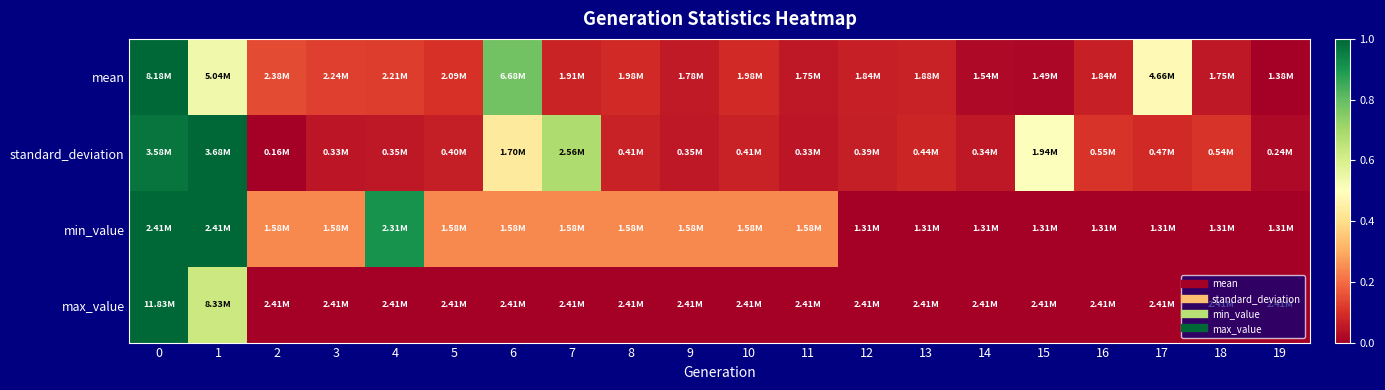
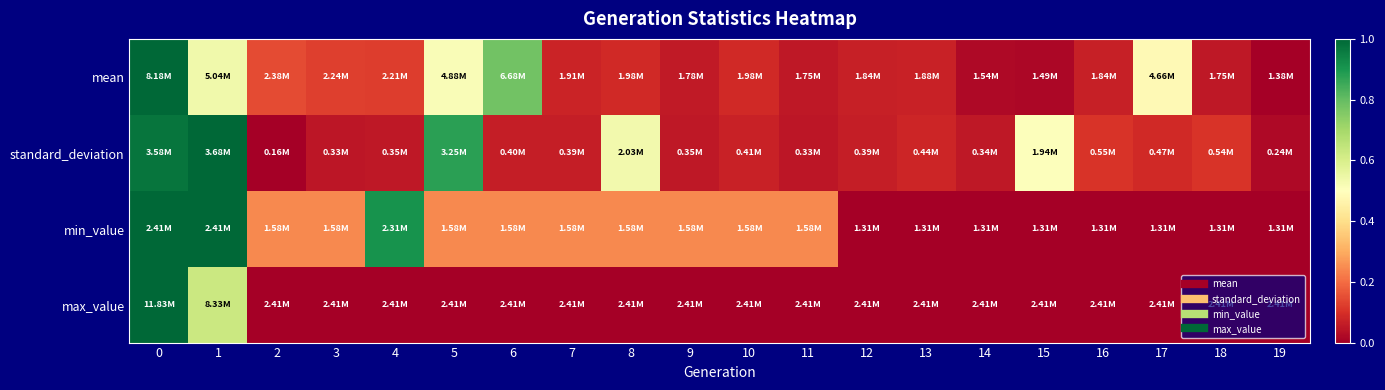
  {
    "mean": {
      "0": "8.18M",
      "1": "5.04M",
      "2": "2.38M",
      "3": "2.24M",
      "4": "2.21M",
-     "5": "2.09M",
+     "5": "4.88M",
      "6": "6.68M",
      "7": "1.91M",
      "8": "1.98M",
      "9": "1.78M",
      "10": "1.98M",
      "11": "1.75M",
      "12": "1.84M",
      "13": "1.88M",
      "14": "1.54M",
      "15": "1.49M",
      "16": "1.84M",
      "17": "4.66M",
      "18": "1.75M",
      "19": "1.38M"
    },
    "standard_deviation": {
      "0": "3.58M",
      "1": "3.68M",
      "2": "0.16M",
      "3": "0.33M",
      "4": "0.35M",
-     "5": "0.40M",
-     "6": "1.70M",
-     "7": "2.56M",
-     "8": "0.41M",
+     "5": "3.25M",
+     "6": "0.40M",
+     "7": "0.39M",
+     "8": "2.03M",
      "9": "0.35M",
      "10": "0.41M",
      "11": "0.33M",
      "12": "0.39M",
      "13": "0.44M",
      "14": "0.34M",
      "15": "1.94M",
      "16": "0.55M",
      "17": "0.47M",
      "18": "0.54M",
      "19": "0.24M"
    },
    "min_value": {
      "0": "2.41M",
      "1": "2.41M",
      "2": "1.58M",
      "3": "1.58M",
      "4": "2.31M",
      "5": "1.58M",
      "6": "1.58M",
      "7": "1.58M",
      "8": "1.58M",
      "9": "1.58M",
      "10": "1.58M",
      "11": "1.58M",
      "12": "1.31M",
      "13": "1.31M",
      "14": "1.31M",
      "15": "1.31M",
      "16": "1.31M",
      "17": "1.31M",
      "18": "1.31M",
      "19": "1.31M"
    },
    "max_value": {
      "0": "11.83M",
      "1": "8.33M",
      "2": "2.41M",
      "3": "2.41M",
      "4": "2.41M",
      "5": "2.41M",
      "6": "2.41M",
      "7": "2.41M",
      "8": "2.41M",
      "9": "2.41M",
      "10": "2.41M",
      "11": "2.41M",
      "12": "2.41M",
      "13": "2.41M",
      "14": "2.41M",
      "15": "2.41M",
      "16": "2.41M",
      "17": "2.41M"
    }
  }
